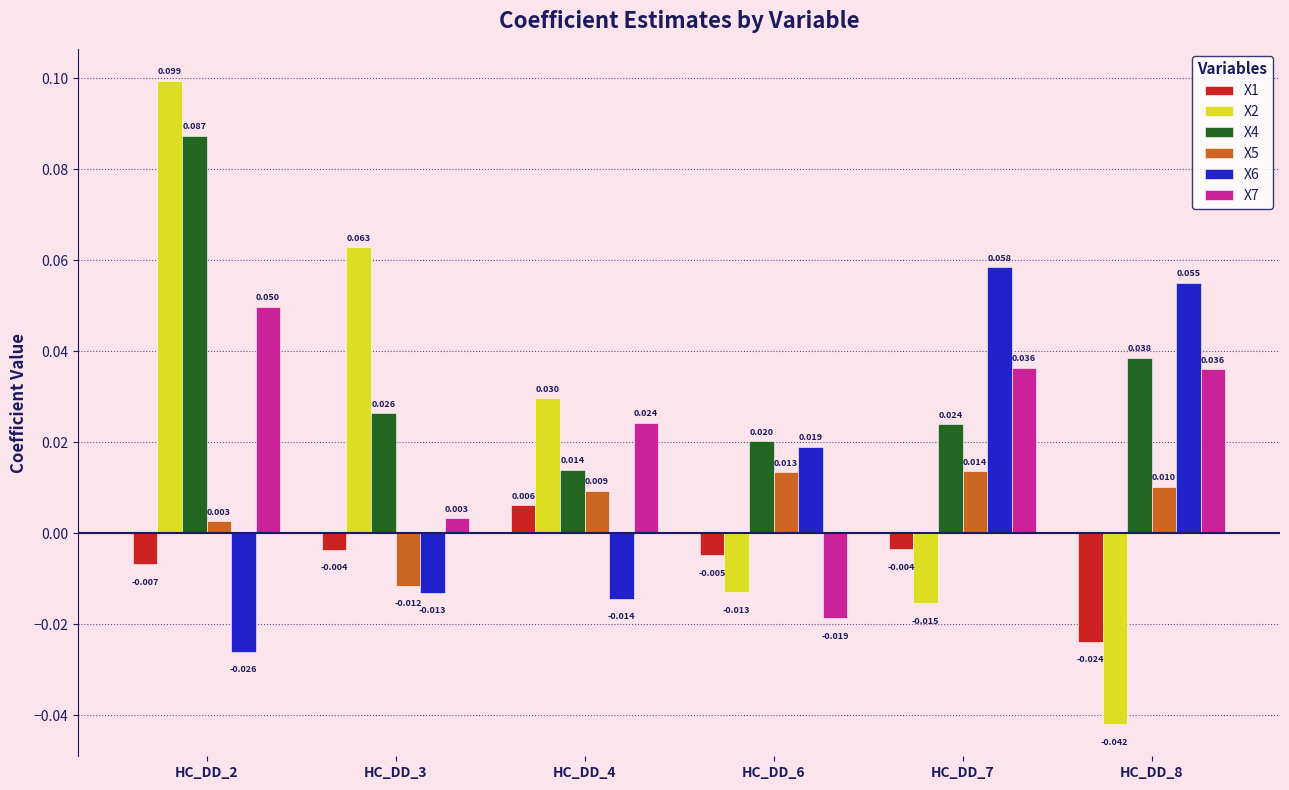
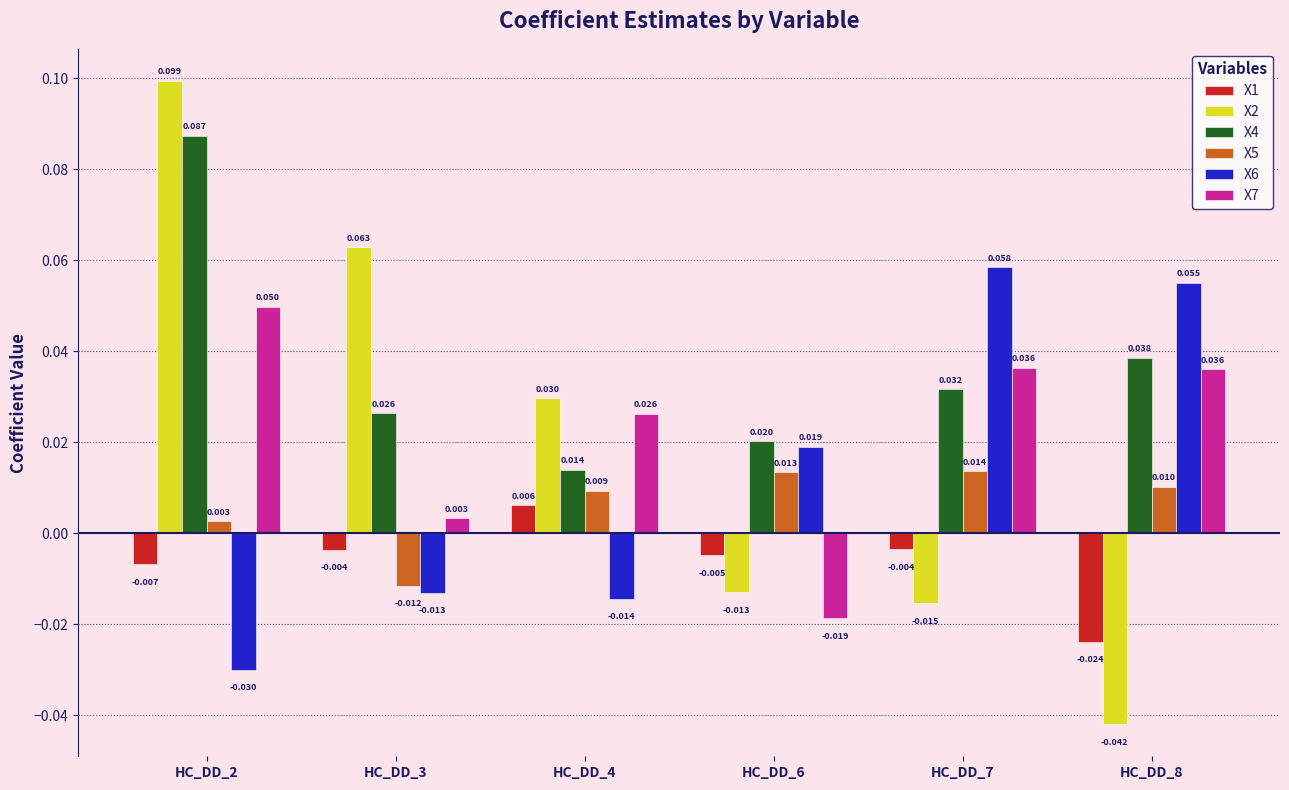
  {
    "X1": {
      "HC_DD_2": -0.007,
      "HC_DD_3": -0.004,
      "HC_DD_4": 0.006,
      "HC_DD_6": -0.005,
      "HC_DD_7": -0.004,
      "HC_DD_8": -0.024
    },
    "X2": {
      "HC_DD_2": 0.099,
      "HC_DD_3": 0.063,
      "HC_DD_4": 0.030,
      "HC_DD_6": -0.013,
      "HC_DD_7": -0.015,
      "HC_DD_8": -0.042
    },
    "X4": {
      "HC_DD_2": 0.087,
      "HC_DD_3": 0.026,
      "HC_DD_4": 0.014,
      "HC_DD_6": 0.020,
-     "HC_DD_7": 0.024,
+     "HC_DD_7": 0.032,
      "HC_DD_8": 0.038
    },
    "X5": {
      "HC_DD_2": 0.003,
      "HC_DD_3": -0.012,
      "HC_DD_4": 0.009,
      "HC_DD_6": 0.013,
      "HC_DD_7": 0.014,
      "HC_DD_8": 0.010
    },
    "X6": {
-     "HC_DD_2": -0.026,
+     "HC_DD_2": -0.030,
      "HC_DD_3": -0.013,
      "HC_DD_4": -0.014,
      "HC_DD_6": 0.019,
      "HC_DD_7": 0.058,
      "HC_DD_8": 0.055
    },
    "X7": {
      "HC_DD_2": 0.050,
      "HC_DD_3": 0.003,
-     "HC_DD_4": 0.024,
+     "HC_DD_4": 0.026,
      "HC_DD_6": -0.019,
      "HC_DD_7": 0.036,
      "HC_DD_8": 0.036
    }
  }
